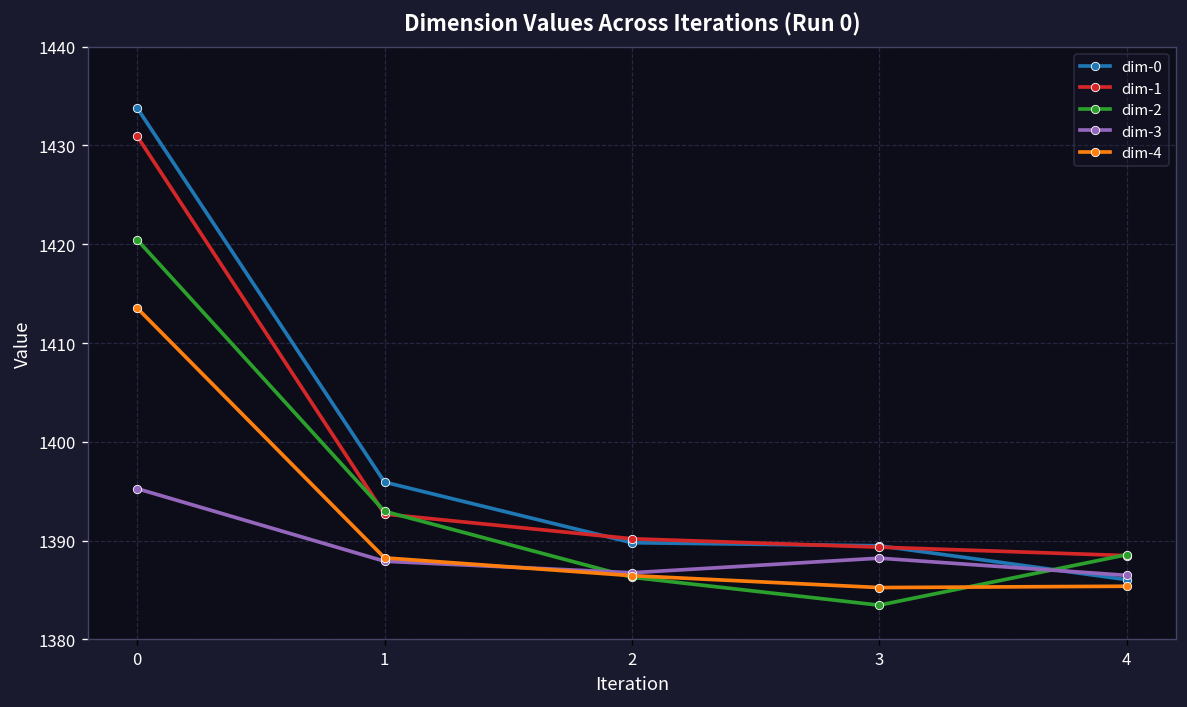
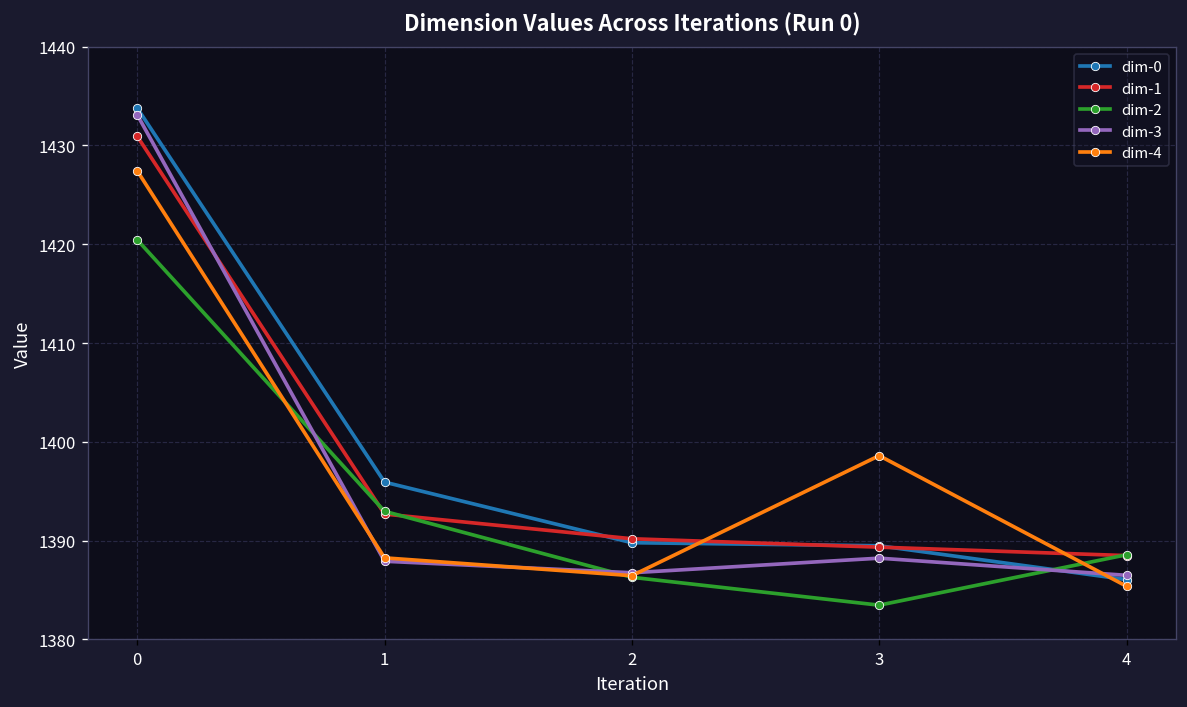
  {
    "dim-0": {
      "0": 1434,
      "1": 1396,
      "2": 1390,
      "4": 1386
    },
    "dim-1": {
      "0": 1431,
      "2": 1390
    },
    "dim-2": {
      "0": 1420,
      "3": 1383
    },
    "dim-3": {
-     "0": 1395,
+     "0": 1433,
      "1": 1388,
      "3": 1388,
      "4": 1386
    },
    "dim-4": {
-     "0": 1414,
+     "0": 1427,
      "1": 1388,
-     "3": 1385,
+     "3": 1399,
      "4": 1385
    }
  }
